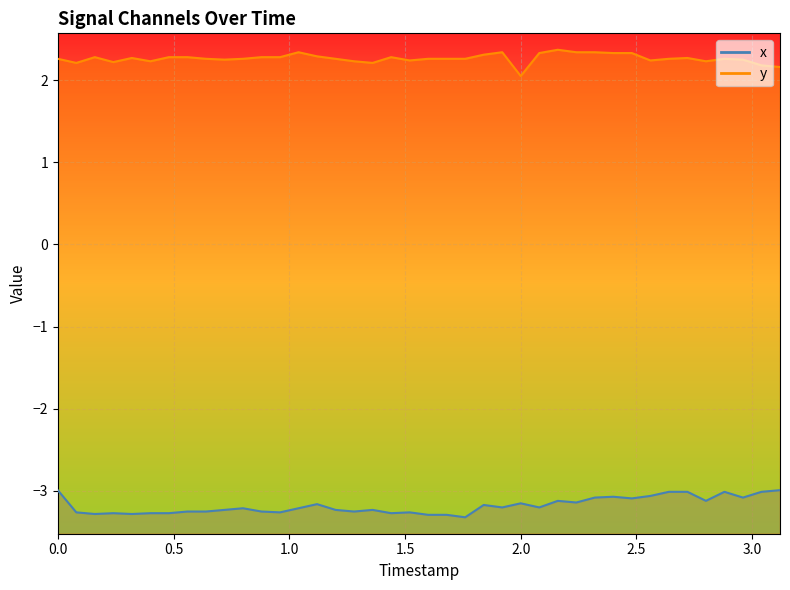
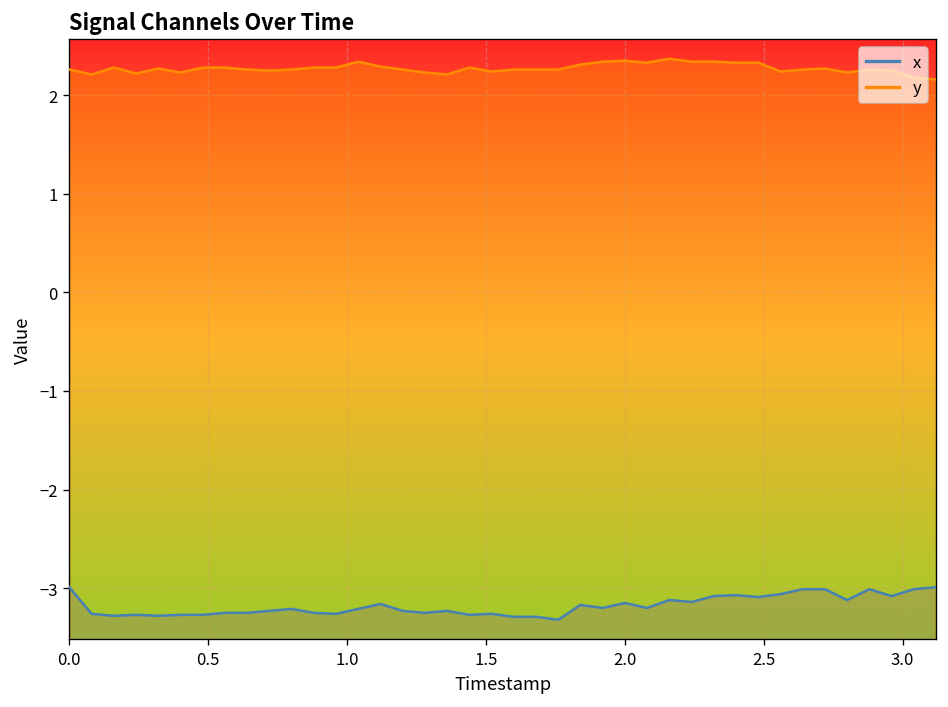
  {
    "x": {
      "0.0": -3.0,
      "2.0": -3.2
    },
    "y": {
      "0.0": 2.3,
-     "2.0": 2.1
+     "2.0": 2.4
    }
  }
